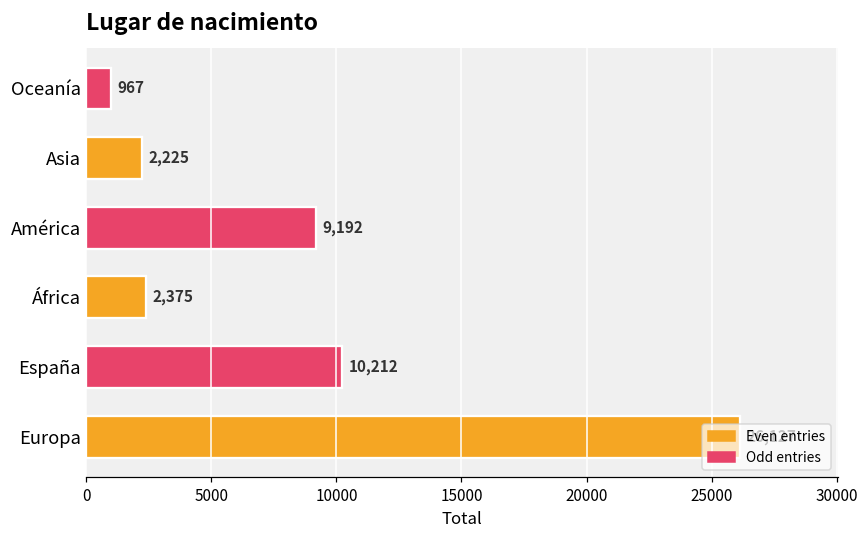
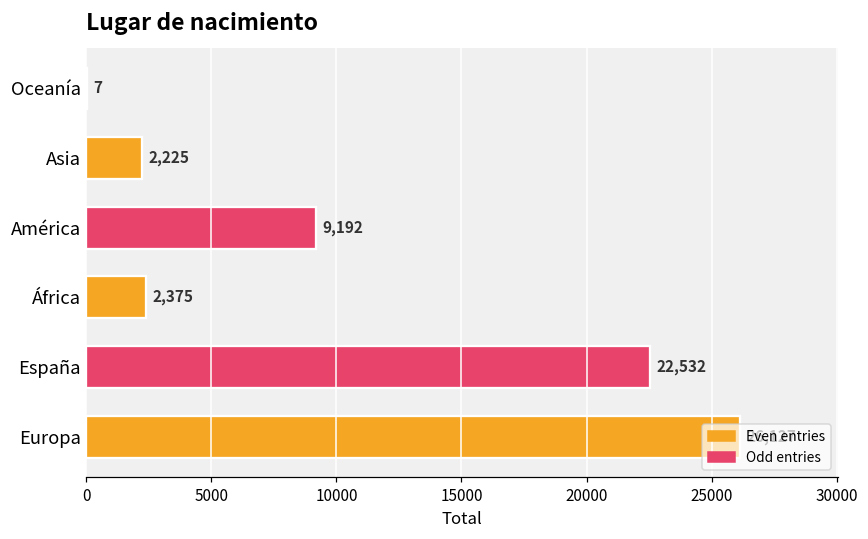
  {
-   "Oceanía": "967",
+   "Oceanía": "7",
    "Asia": "2,225",
    "América": "9,192",
    "África": "2,375",
-   "España": "10,212"
+   "España": "22,532"
  }
